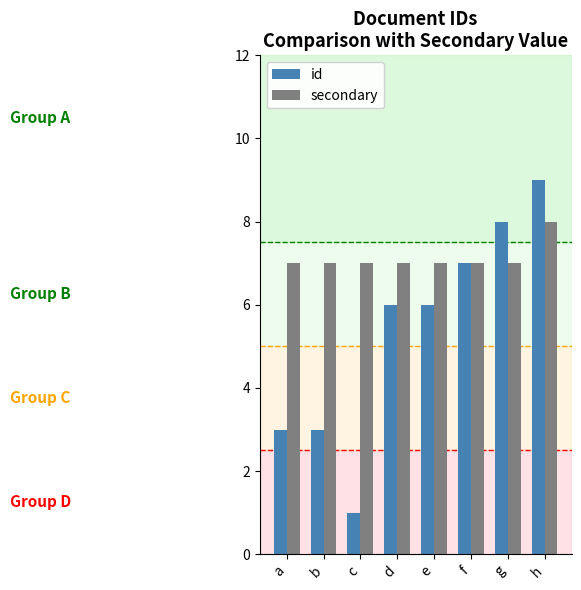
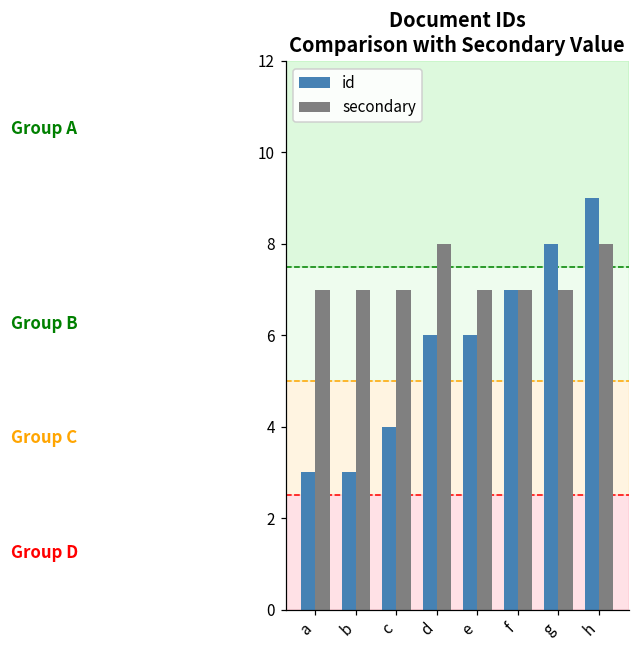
  {
    "id": {
      "a": 3,
      "b": 3,
-     "c": 1,
+     "c": 4,
      "d": 6,
      "e": 6,
      "f": 7,
      "g": 8,
      "h": 9
    },
    "secondary": {
      "a": 7,
      "b": 7,
      "c": 7,
-     "d": 7,
+     "d": 8,
      "e": 7,
      "f": 7,
      "g": 7,
      "h": 8
    }
  }
